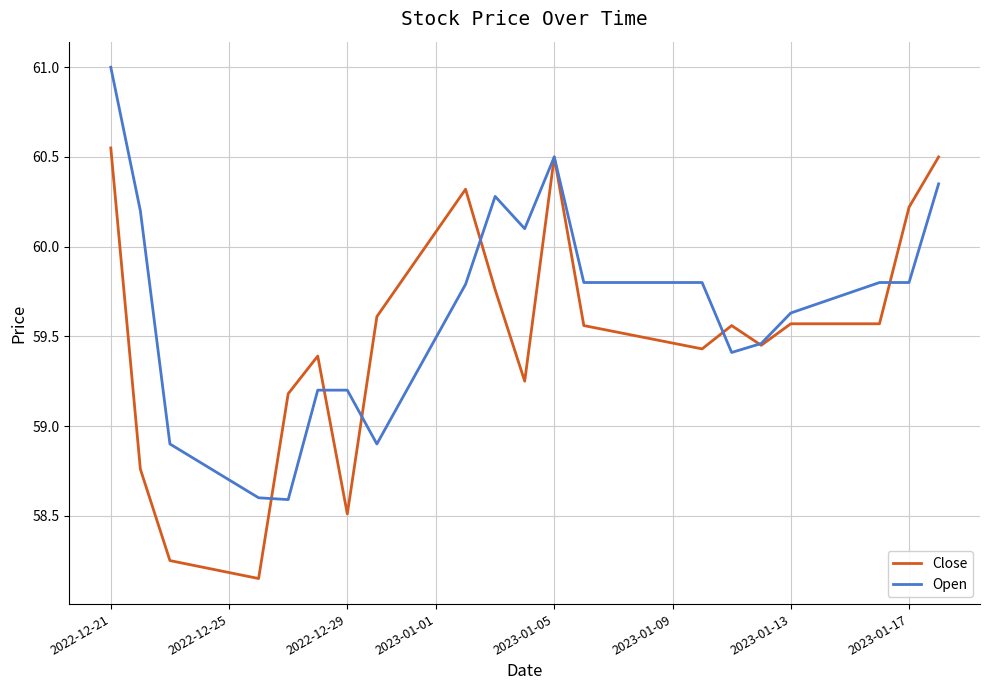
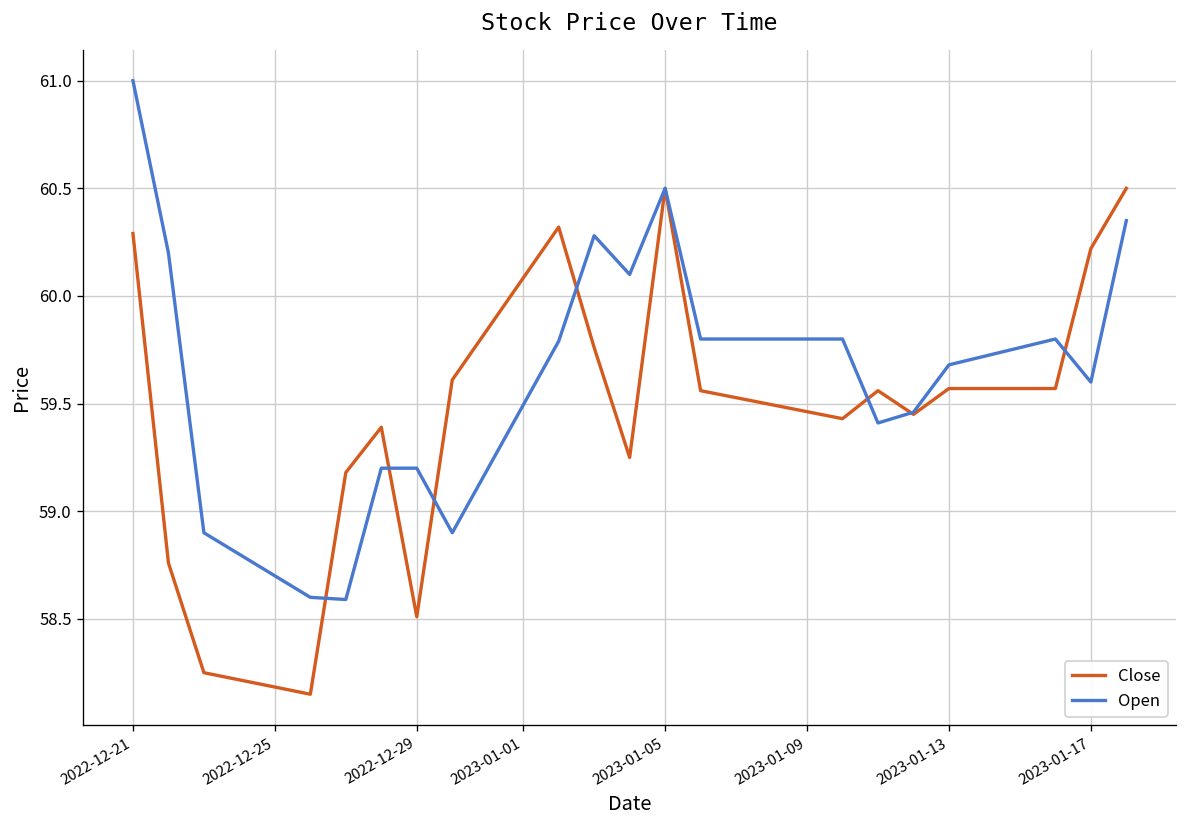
  {
    "Close": {
-     "2022-12-21": 60.55,
+     "2022-12-21": 60.29,
      "2022-12-29": 58.51,
      "2023-01-13": 59.57,
      "2023-01-17": 60.22
    },
    "Open": {
      "2022-12-21": 61.00,
      "2022-12-29": 59.20,
-     "2023-01-13": 59.63,
-     "2023-01-17": 59.8
+     "2023-01-13": 59.68,
+     "2023-01-17": 59.6
    }
  }
